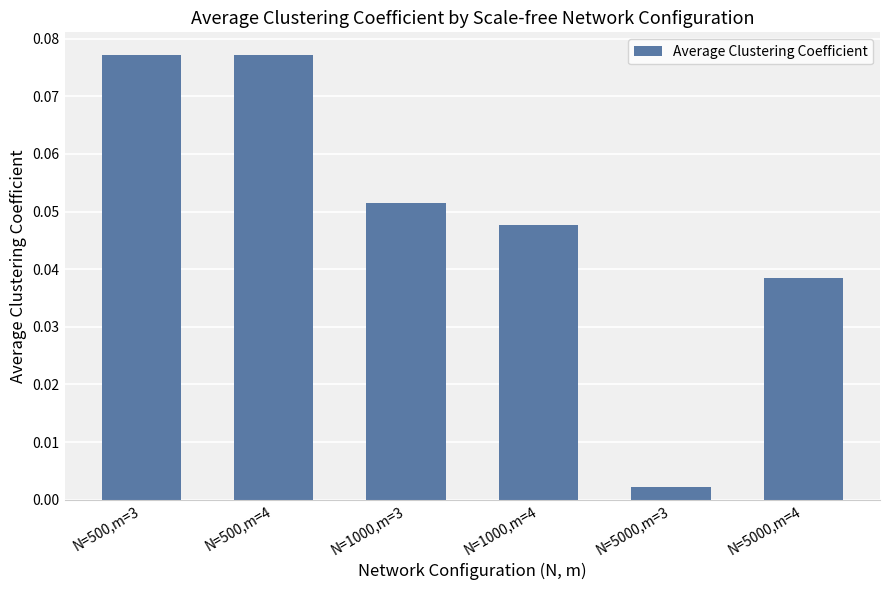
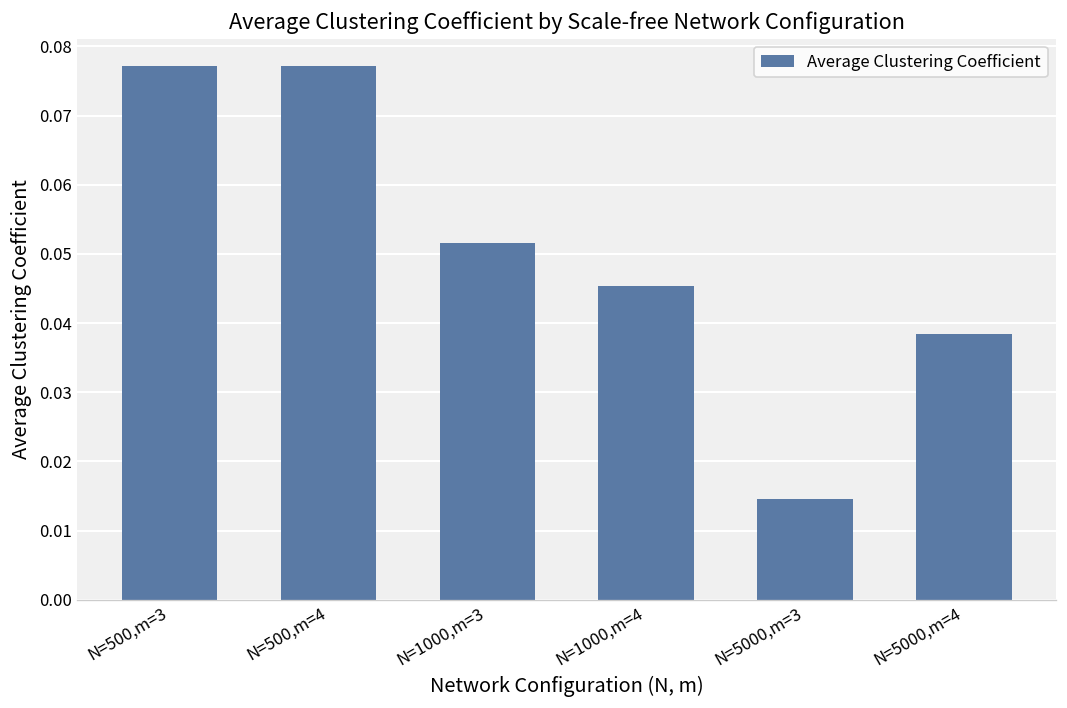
  {
    "N=500,m=3": 0.077,
    "N=500,m=4": 0.077,
    "N=1000,m=3": 0.052,
-   "N=1000,m=4": 0.048,
-   "N=5000,m=3": 0.002,
+   "N=1000,m=4": 0.045,
+   "N=5000,m=3": 0.015,
    "N=5000,m=4": 0.038
  }
